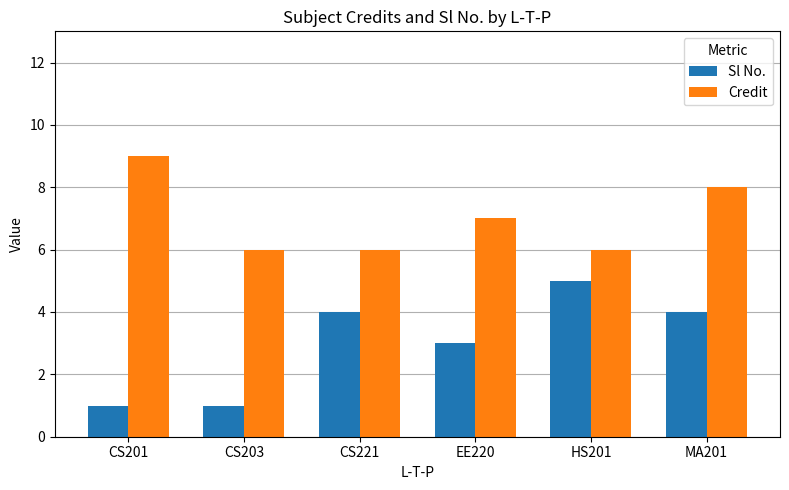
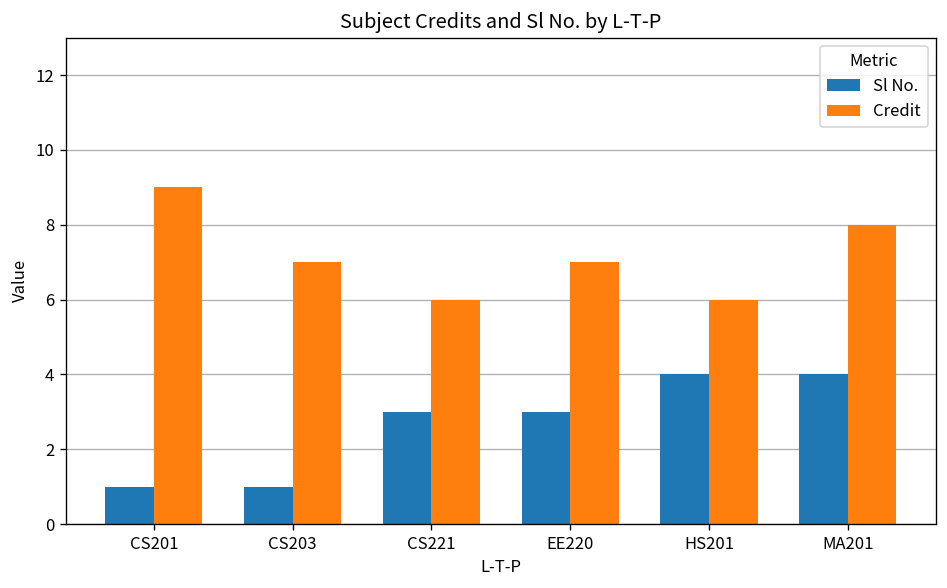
  {
    "Sl No.": {
      "CS201": 1,
      "CS203": 1,
-     "CS221": 4,
+     "CS221": 3,
      "EE220": 3,
-     "HS201": 5,
+     "HS201": 4,
      "MA201": 4
    },
    "Credit": {
      "CS201": 9,
-     "CS203": 6,
+     "CS203": 7,
      "CS221": 6,
      "EE220": 7,
      "HS201": 6,
      "MA201": 8
    }
  }
